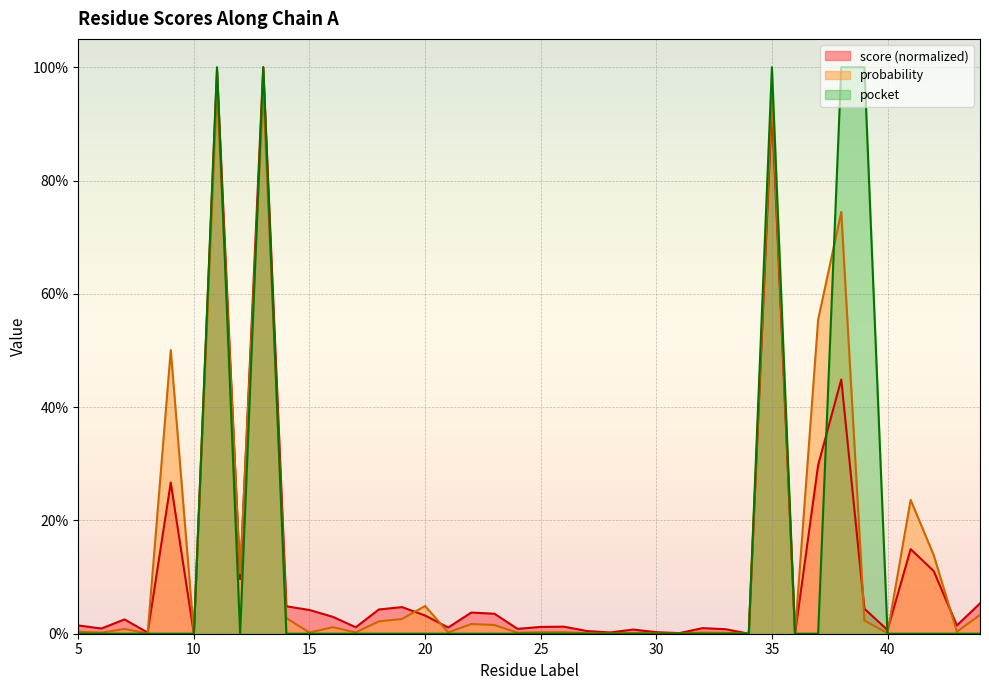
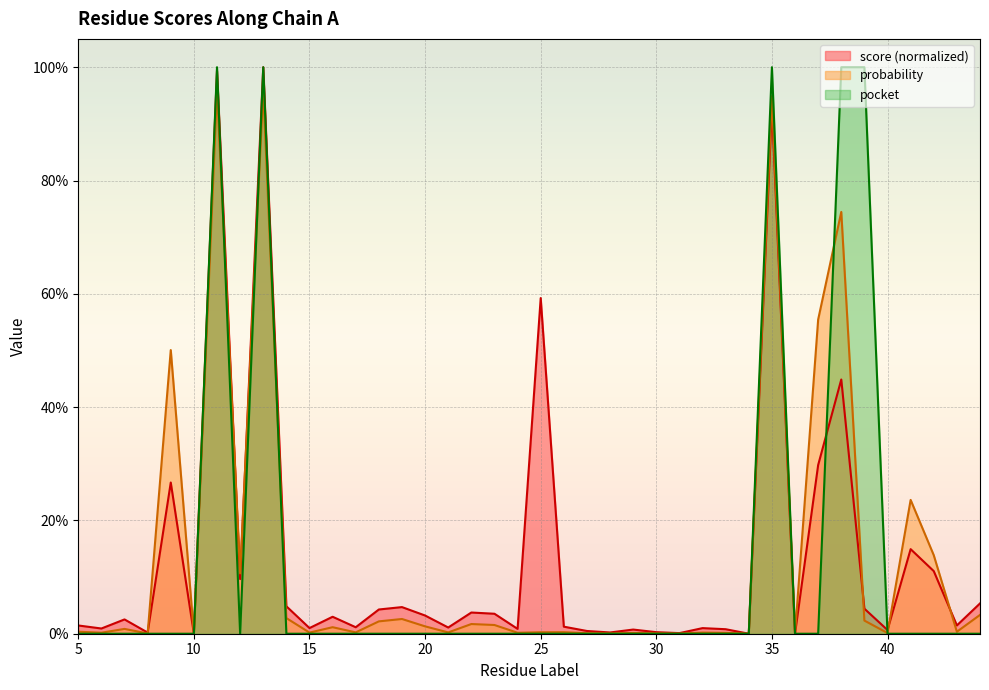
  {
    "score (normalized)": {
      "5": "1%",
-     "15": "4%",
+     "15": "1%",
      "20": "3%",
-     "25": "1%",
+     "25": "59%",
      "35": "93%",
      "40": "1%"
    },
    "probability": {
-     "20": "5%",
+     "20": "1%",
      "35": "95%"
    },
    "pocket": {
      "20": "0%",
      "35": "100%"
    }
  }
